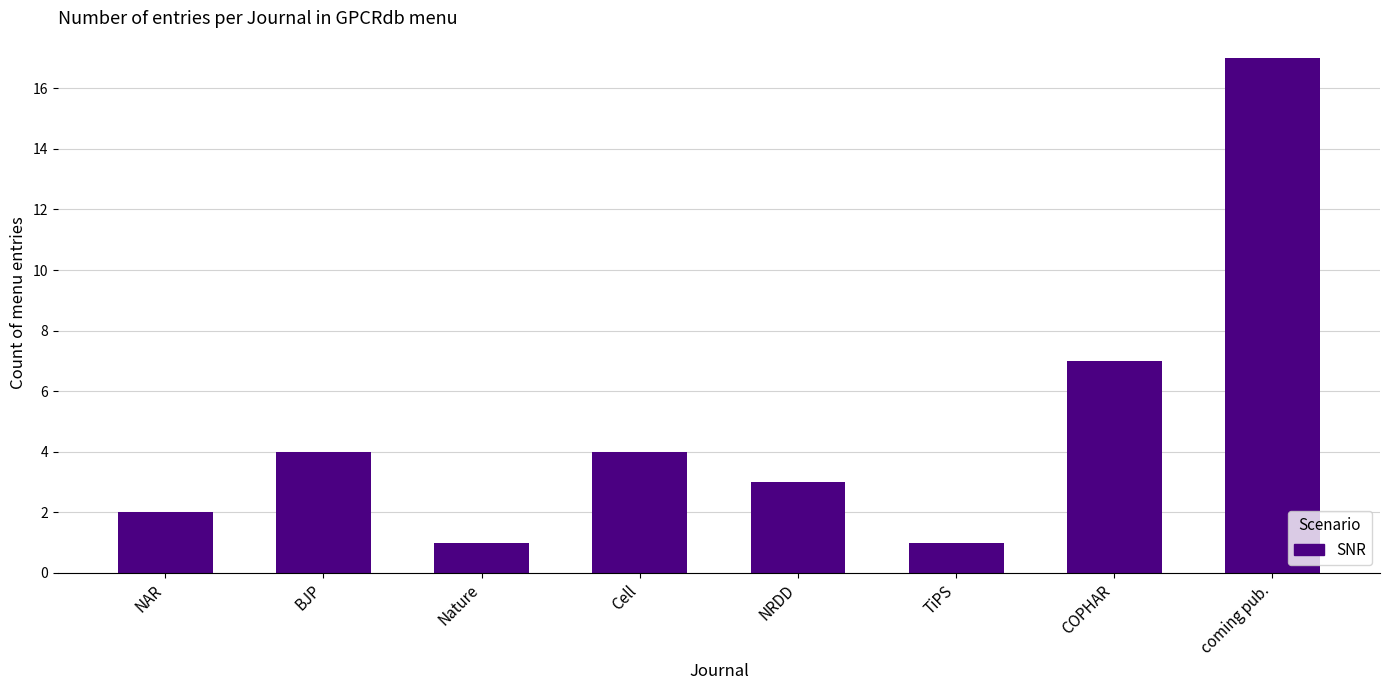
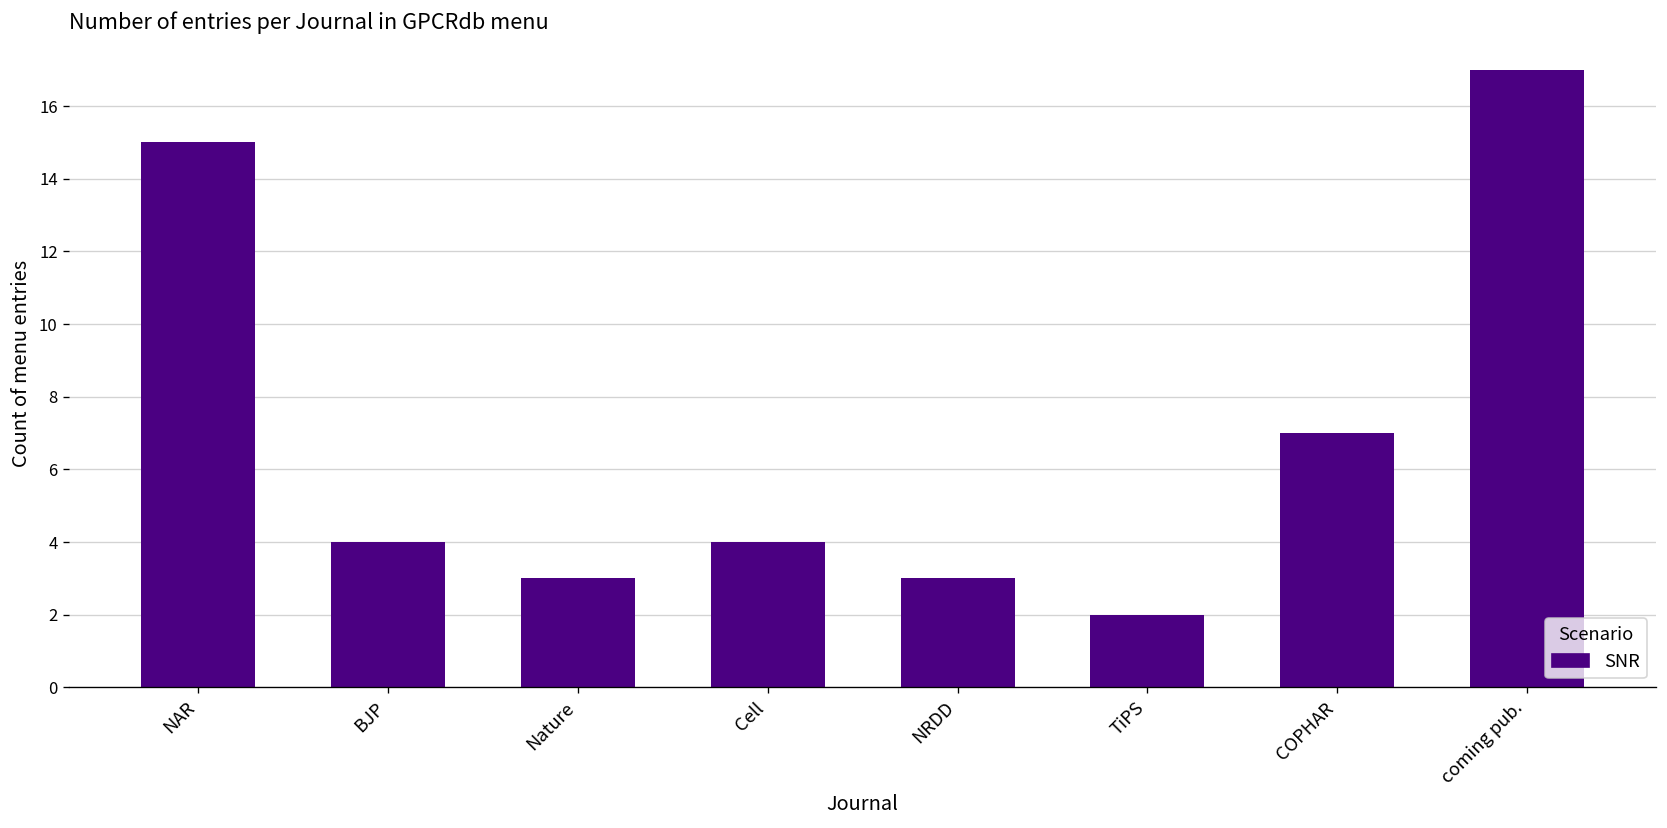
  {
-   "NAR": 2,
+   "NAR": 15,
    "BJP": 4,
-   "Nature": 1,
+   "Nature": 3,
    "Cell": 4,
    "NRDD": 3,
-   "TiPS": 1,
+   "TiPS": 2,
    "COPHAR": 7,
    "coming pub.": 17
  }
